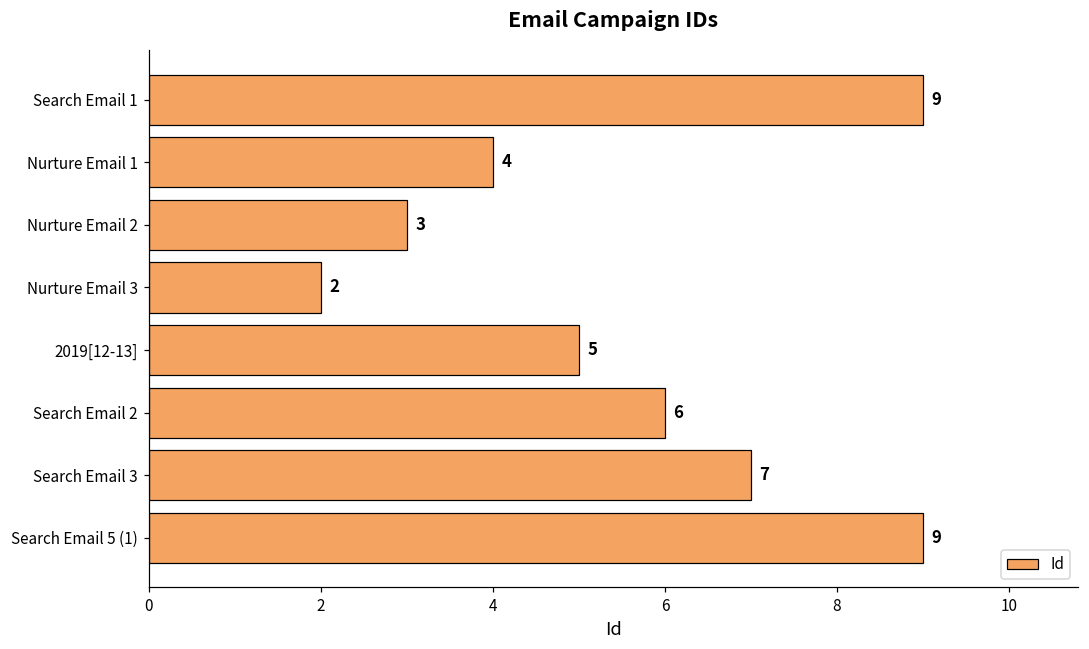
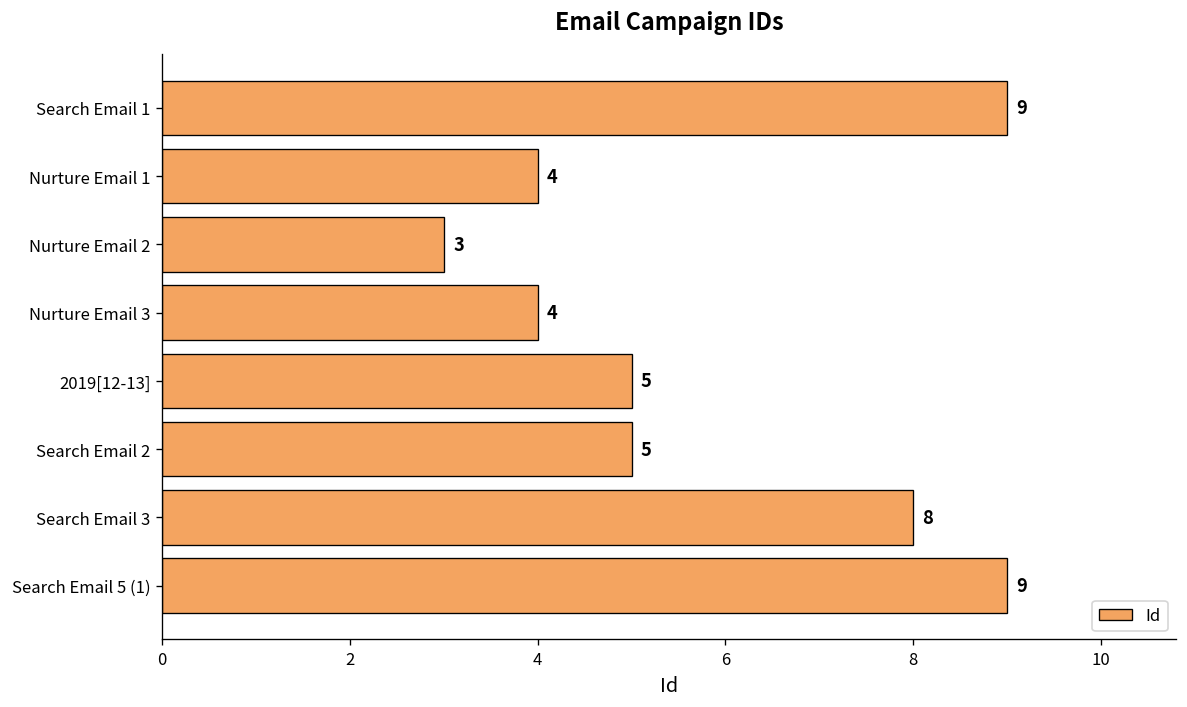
  {
    "Search Email 1": 9,
    "Nurture Email 1": 4,
    "Nurture Email 2": 3,
-   "Nurture Email 3": 2,
+   "Nurture Email 3": 4,
    "2019[12-13]": 5,
-   "Search Email 2": 6,
-   "Search Email 3": 7,
+   "Search Email 2": 5,
+   "Search Email 3": 8,
    "Search Email 5 (1)": 9
  }
